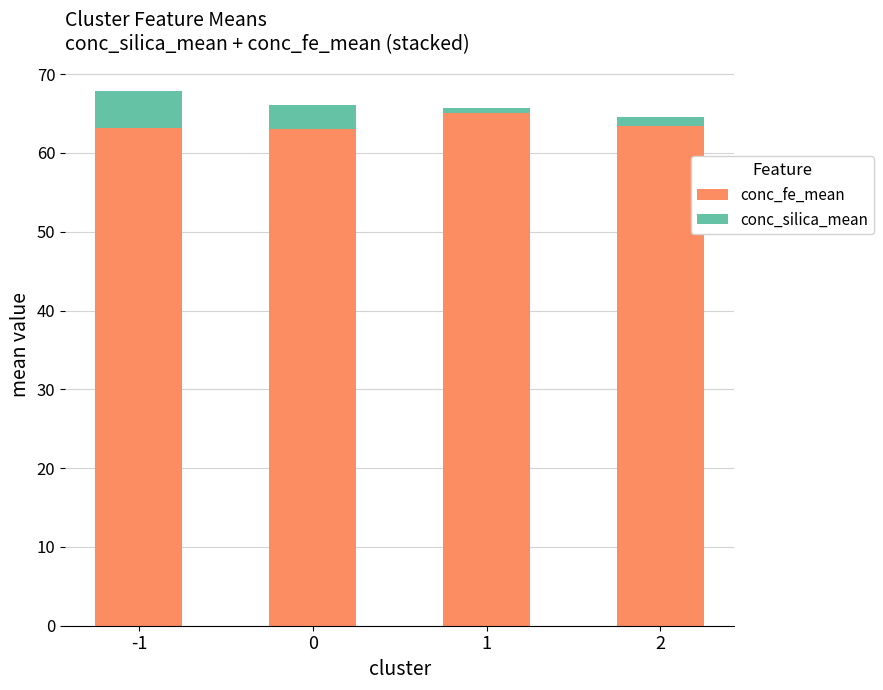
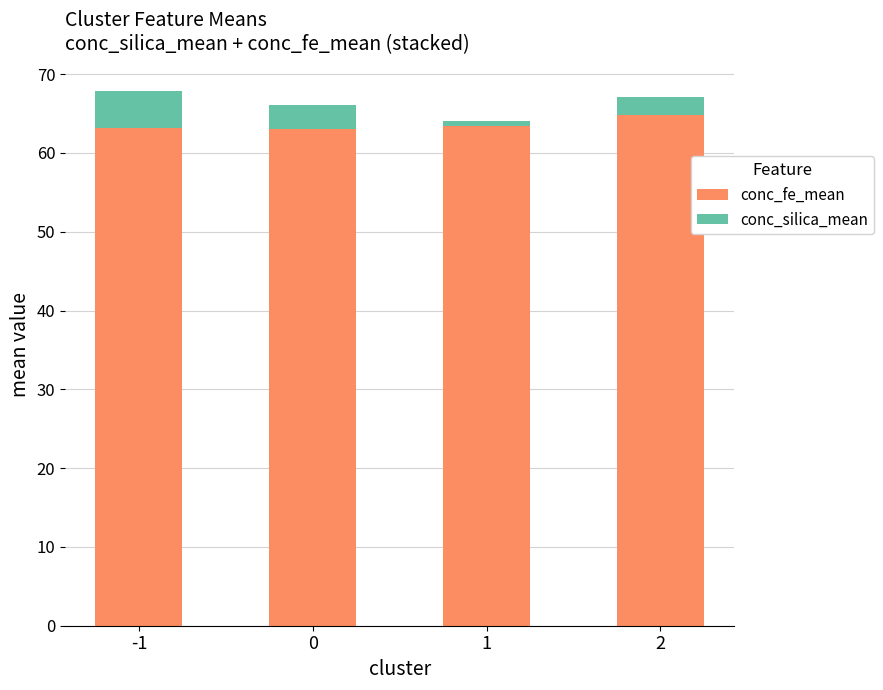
  {
    "conc_fe_mean": {
      "-1": 63,
      "0": 63,
-     "1": 65,
-     "2": 63
+     "1": 63,
+     "2": 65
    },
    "conc_silica_mean": {
      "-1": 5,
      "0": 3,
      "1": 1,
-     "2": 1
+     "2": 2
    }
  }
